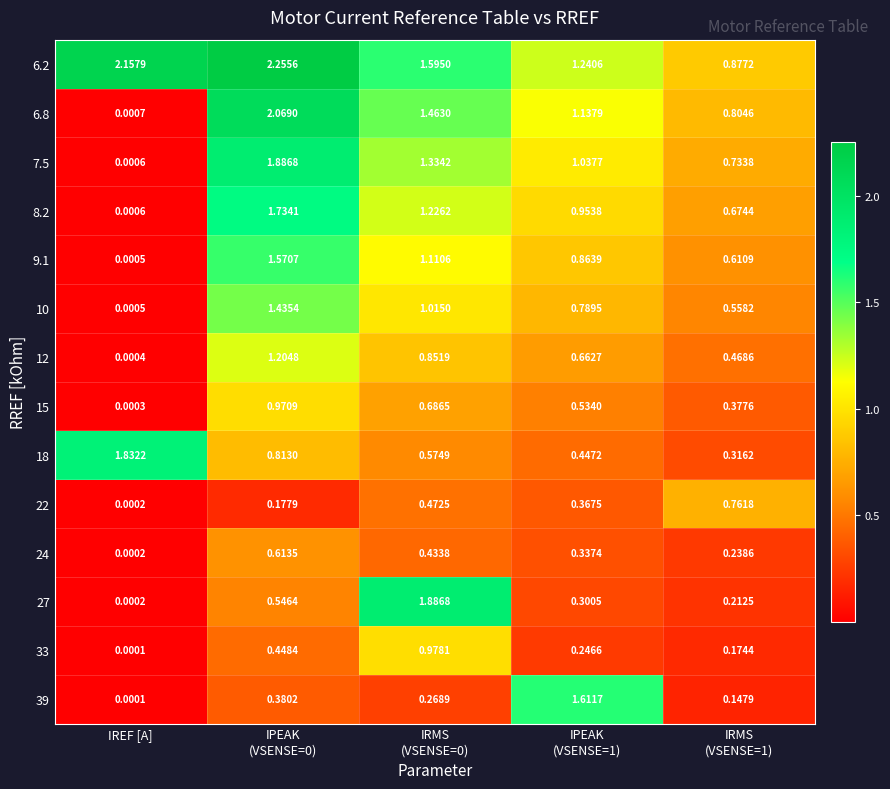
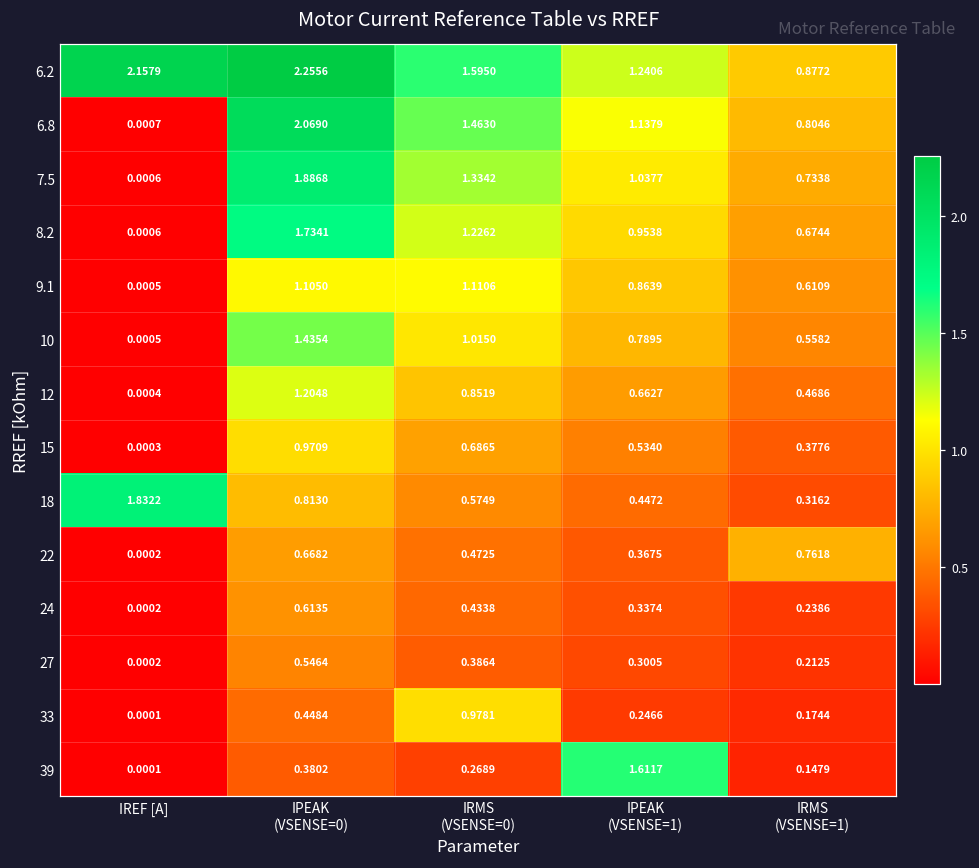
  {
    "6.2": {
      "IREF [A]": 2.1579,
      "IPEAK (VSENSE=0)": 2.2556,
      "IRMS (VSENSE=0)": 1.5950,
      "IPEAK (VSENSE=1)": 1.2406,
      "IRMS (VSENSE=1)": 0.8772
    },
    "6.8": {
      "IREF [A]": 0.0007,
      "IPEAK (VSENSE=0)": 2.0690,
      "IRMS (VSENSE=0)": 1.4630,
      "IPEAK (VSENSE=1)": 1.1379,
      "IRMS (VSENSE=1)": 0.8046
    },
    "7.5": {
      "IREF [A]": 0.0006,
      "IPEAK (VSENSE=0)": 1.8868,
      "IRMS (VSENSE=0)": 1.3342,
      "IPEAK (VSENSE=1)": 1.0377,
      "IRMS (VSENSE=1)": 0.7338
    },
    "8.2": {
      "IREF [A]": 0.0006,
      "IPEAK (VSENSE=0)": 1.7341,
      "IRMS (VSENSE=0)": 1.2262,
      "IPEAK (VSENSE=1)": 0.9538,
      "IRMS (VSENSE=1)": 0.6744
    },
    "9.1": {
      "IREF [A]": 0.0005,
-     "IPEAK (VSENSE=0)": 1.5707,
+     "IPEAK (VSENSE=0)": 1.1050,
      "IRMS (VSENSE=0)": 1.1106,
      "IPEAK (VSENSE=1)": 0.8639,
      "IRMS (VSENSE=1)": 0.6109
    },
    "10": {
      "IREF [A]": 0.0005,
      "IPEAK (VSENSE=0)": 1.4354,
      "IRMS (VSENSE=0)": 1.0150,
      "IPEAK (VSENSE=1)": 0.7895,
      "IRMS (VSENSE=1)": 0.5582
    },
    "12": {
      "IREF [A]": 0.0004,
      "IPEAK (VSENSE=0)": 1.2048,
      "IRMS (VSENSE=0)": 0.8519,
      "IPEAK (VSENSE=1)": 0.6627,
      "IRMS (VSENSE=1)": 0.4686
    },
    "15": {
      "IREF [A]": 0.0003,
      "IPEAK (VSENSE=0)": 0.9709,
      "IRMS (VSENSE=0)": 0.6865,
      "IPEAK (VSENSE=1)": 0.5340,
      "IRMS (VSENSE=1)": 0.3776
    },
    "18": {
      "IREF [A]": 1.8322,
      "IPEAK (VSENSE=0)": 0.8130,
      "IRMS (VSENSE=0)": 0.5749,
      "IPEAK (VSENSE=1)": 0.4472,
      "IRMS (VSENSE=1)": 0.3162
    },
    "22": {
      "IREF [A]": 0.0002,
-     "IPEAK (VSENSE=0)": 0.1779,
+     "IPEAK (VSENSE=0)": 0.6682,
      "IRMS (VSENSE=0)": 0.4725,
      "IPEAK (VSENSE=1)": 0.3675,
      "IRMS (VSENSE=1)": 0.7618
    },
    "24": {
      "IREF [A]": 0.0002,
      "IPEAK (VSENSE=0)": 0.6135,
      "IRMS (VSENSE=0)": 0.4338,
      "IPEAK (VSENSE=1)": 0.3374,
      "IRMS (VSENSE=1)": 0.2386
    },
    "27": {
      "IREF [A]": 0.0002,
      "IPEAK (VSENSE=0)": 0.5464,
-     "IRMS (VSENSE=0)": 1.8868,
+     "IRMS (VSENSE=0)": 0.3864,
      "IPEAK (VSENSE=1)": 0.3005,
      "IRMS (VSENSE=1)": 0.2125
    },
    "33": {
      "IREF [A]": 0.0001,
      "IPEAK (VSENSE=0)": 0.4484,
      "IRMS (VSENSE=0)": 0.9781,
      "IPEAK (VSENSE=1)": 0.2466,
      "IRMS (VSENSE=1)": 0.1744
    },
    "39": {
      "IREF [A]": 0.0001,
      "IPEAK (VSENSE=0)": 0.3802,
      "IRMS (VSENSE=0)": 0.2689,
      "IPEAK (VSENSE=1)": 1.6117,
      "IRMS (VSENSE=1)": 0.1479
    }
  }
